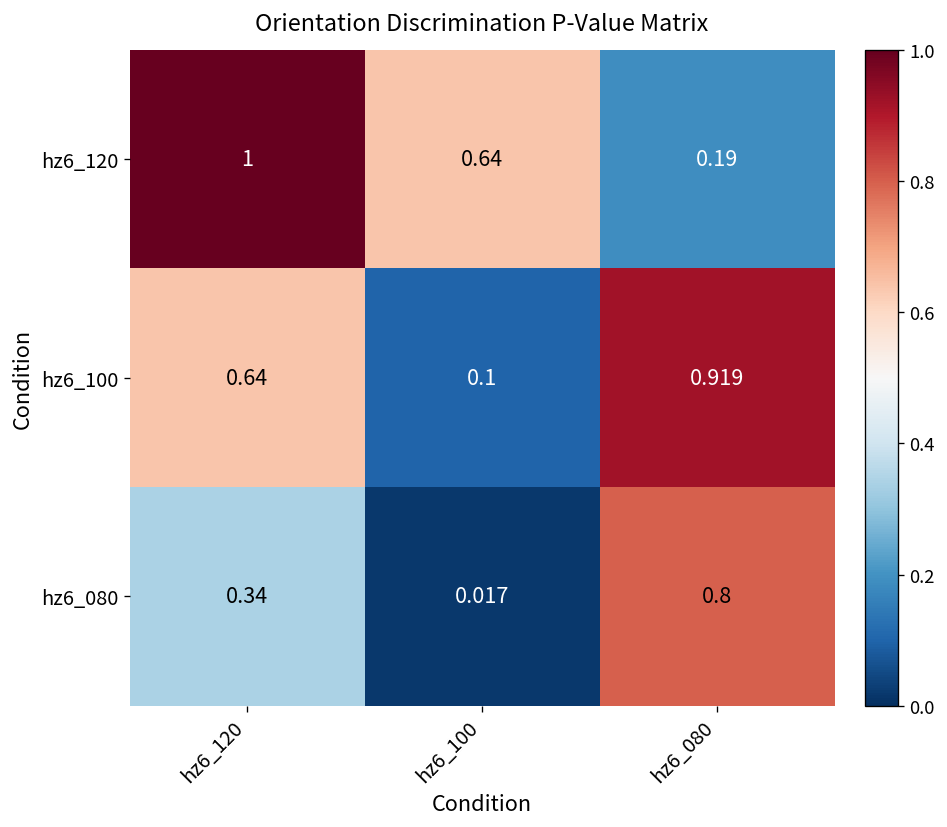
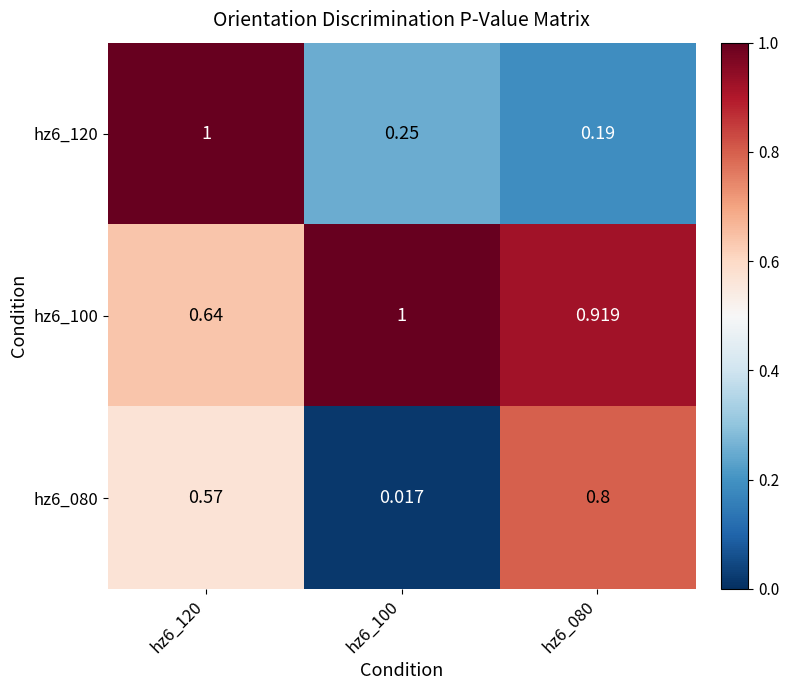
  {
    "hz6_120": {
      "hz6_120": 1,
-     "hz6_100": 0.64,
+     "hz6_100": 0.25,
      "hz6_080": 0.19
    },
    "hz6_100": {
      "hz6_120": 0.64,
-     "hz6_100": 0.1,
+     "hz6_100": 1,
      "hz6_080": 0.919
    },
    "hz6_080": {
-     "hz6_120": 0.34,
+     "hz6_120": 0.57,
      "hz6_100": 0.017,
      "hz6_080": 0.8
    }
  }
